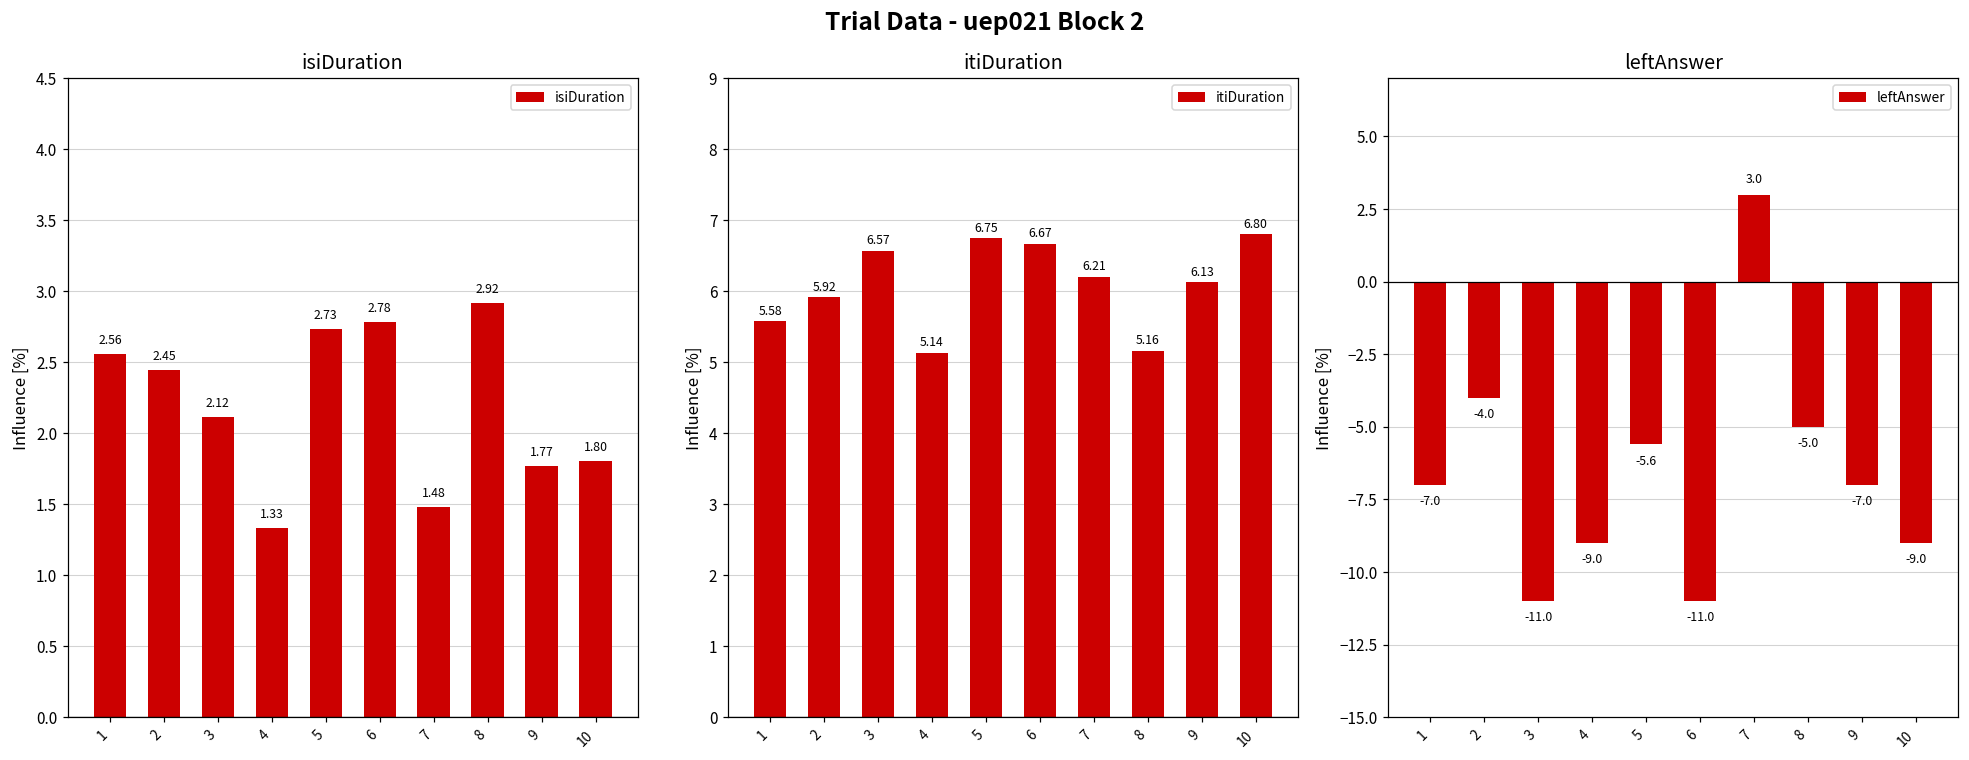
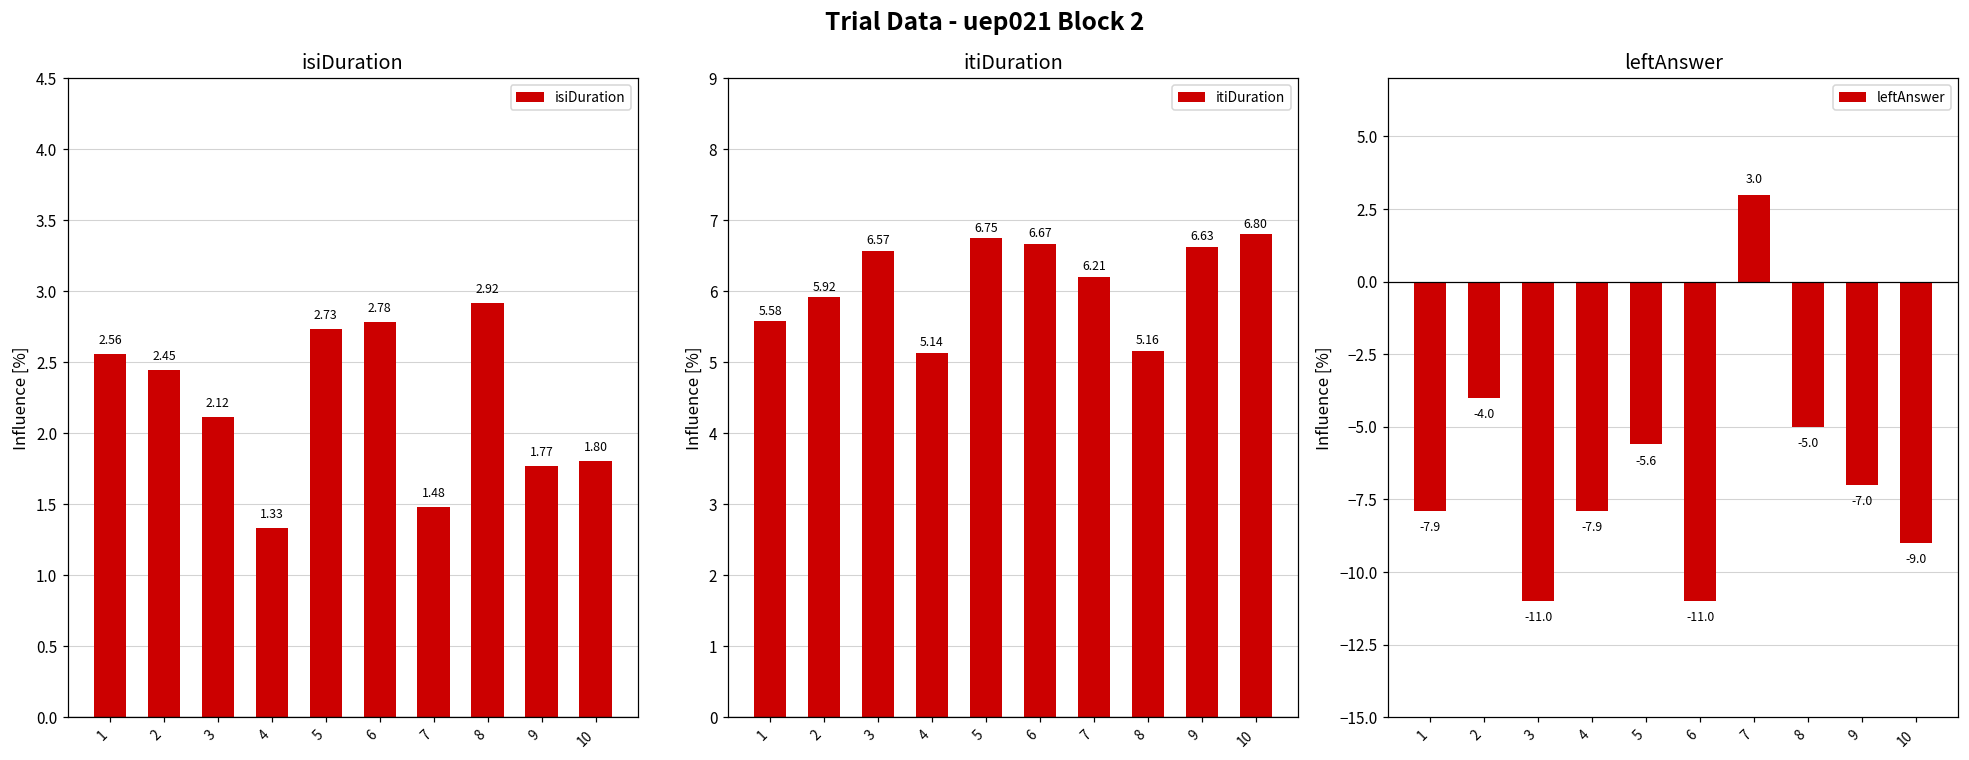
  {
    "isiDuration": {
      "1": 2.56,
      "2": 2.45,
      "3": 2.12,
      "4": 1.33,
      "5": 2.73,
      "6": 2.78,
      "7": 1.48,
      "8": 2.92,
      "9": 1.77,
      "10": 1.80
    },
    "itiDuration": {
      "1": 5.58,
      "2": 5.92,
      "3": 6.57,
      "4": 5.14,
      "5": 6.75,
      "6": 6.67,
      "7": 6.21,
      "8": 5.16,
-     "9": 6.13,
+     "9": 6.63,
      "10": 6.80
    },
    "leftAnswer": {
-     "1": -7.0,
+     "1": -7.9,
      "2": -4.0,
      "3": -11.0,
-     "4": -9.0,
+     "4": -7.9,
      "5": -5.6,
      "6": -11.0,
      "7": 3.0,
      "8": -5.0,
      "9": -7.0,
      "10": -9.0
    }
  }
